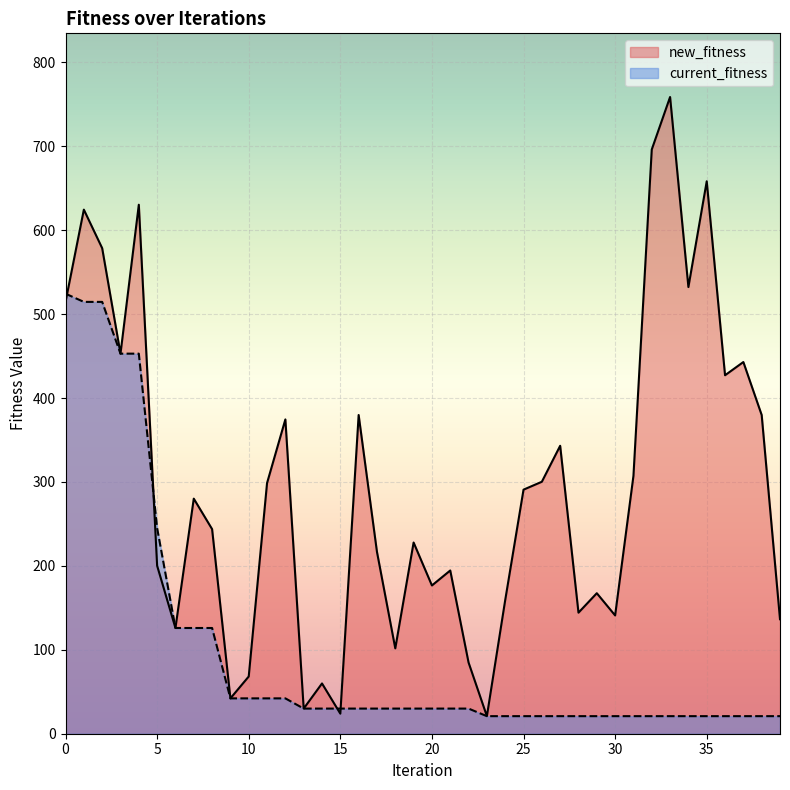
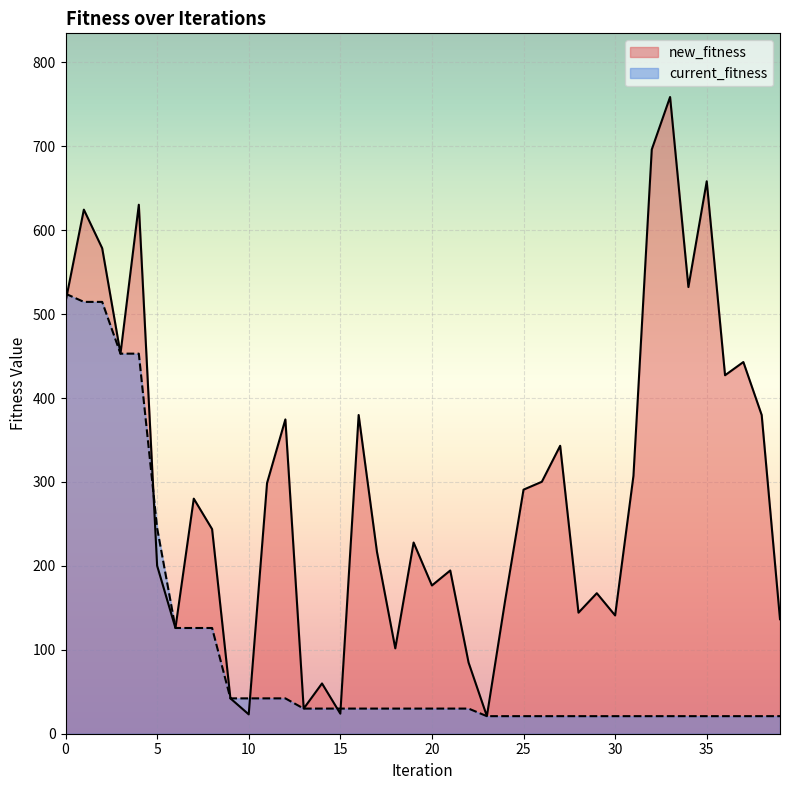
  {
    "new_fitness": {
      "0": 510,
      "5": 200,
-     "10": 70,
+     "10": 20,
      "15": 20,
      "20": 180,
      "25": 290,
      "30": 140,
      "35": 660
    },
    "current_fitness": {
      "0": 520,
      "5": 240,
      "10": 40,
      "15": 30,
      "20": 30,
      "25": 20,
      "30": 20,
      "35": 20
    }
  }
